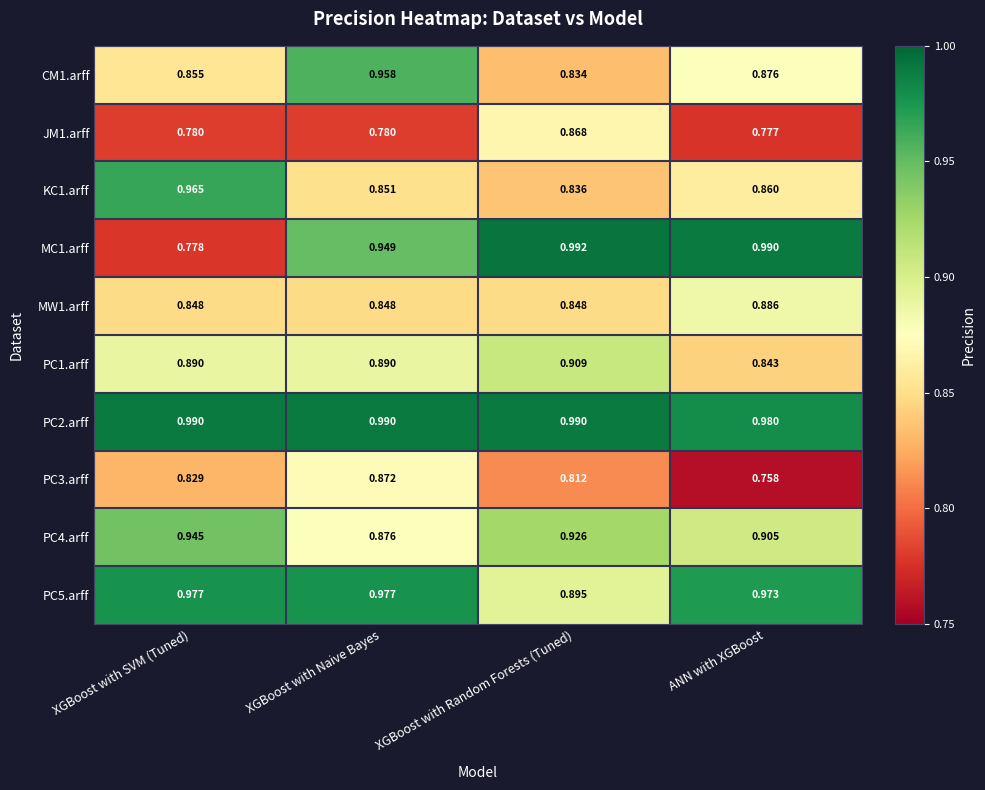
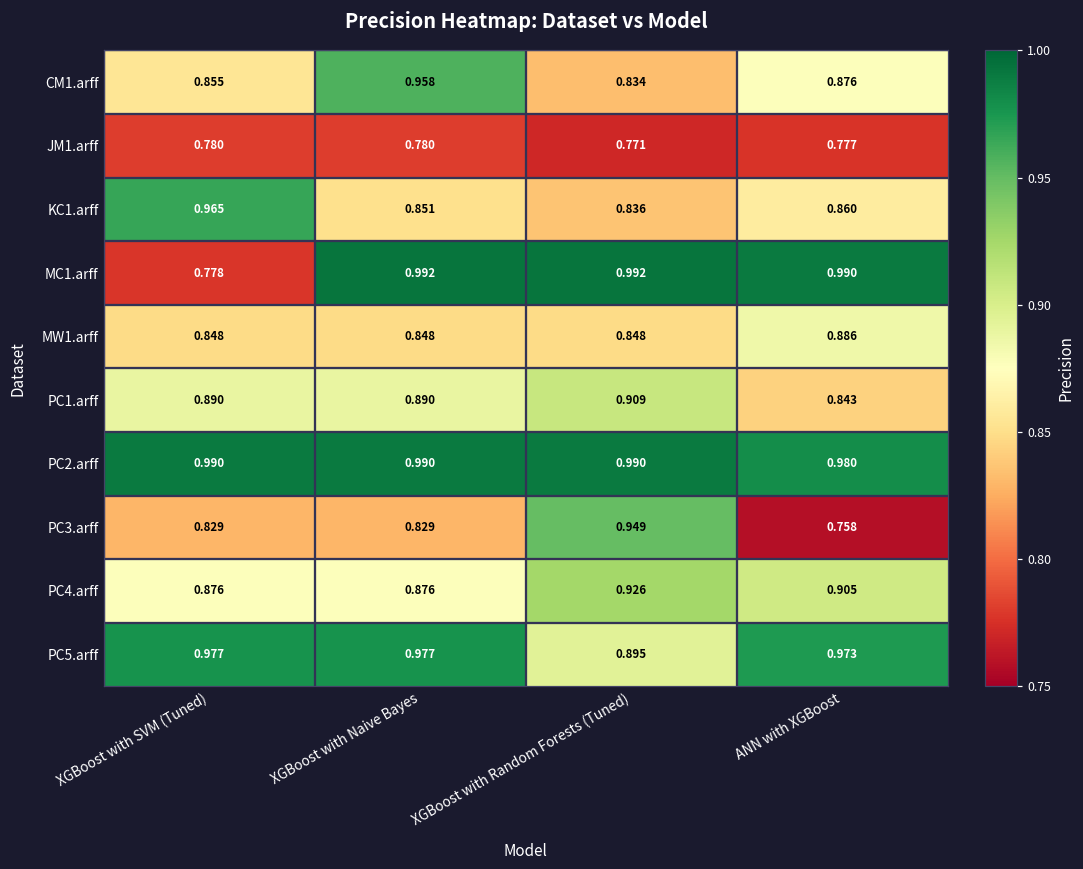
  {
    "CM1.arff": {
      "XGBoost with SVM (Tuned)": 0.855,
      "XGBoost with Naive Bayes": 0.958,
      "XGBoost with Random Forests (Tuned)": 0.834,
      "ANN with XGBoost": 0.876
    },
    "JM1.arff": {
      "XGBoost with SVM (Tuned)": 0.780,
      "XGBoost with Naive Bayes": 0.780,
-     "XGBoost with Random Forests (Tuned)": 0.868,
+     "XGBoost with Random Forests (Tuned)": 0.771,
      "ANN with XGBoost": 0.777
    },
    "KC1.arff": {
      "XGBoost with SVM (Tuned)": 0.965,
      "XGBoost with Naive Bayes": 0.851,
      "XGBoost with Random Forests (Tuned)": 0.836,
      "ANN with XGBoost": 0.860
    },
    "MC1.arff": {
      "XGBoost with SVM (Tuned)": 0.778,
-     "XGBoost with Naive Bayes": 0.949,
+     "XGBoost with Naive Bayes": 0.992,
      "XGBoost with Random Forests (Tuned)": 0.992,
      "ANN with XGBoost": 0.990
    },
    "MW1.arff": {
      "XGBoost with SVM (Tuned)": 0.848,
      "XGBoost with Naive Bayes": 0.848,
      "XGBoost with Random Forests (Tuned)": 0.848,
      "ANN with XGBoost": 0.886
    },
    "PC1.arff": {
      "XGBoost with SVM (Tuned)": 0.890,
      "XGBoost with Naive Bayes": 0.890,
      "XGBoost with Random Forests (Tuned)": 0.909,
      "ANN with XGBoost": 0.843
    },
    "PC2.arff": {
      "XGBoost with SVM (Tuned)": 0.990,
      "XGBoost with Naive Bayes": 0.990,
      "XGBoost with Random Forests (Tuned)": 0.990,
      "ANN with XGBoost": 0.980
    },
    "PC3.arff": {
      "XGBoost with SVM (Tuned)": 0.829,
-     "XGBoost with Naive Bayes": 0.872,
-     "XGBoost with Random Forests (Tuned)": 0.812,
+     "XGBoost with Naive Bayes": 0.829,
+     "XGBoost with Random Forests (Tuned)": 0.949,
      "ANN with XGBoost": 0.758
    },
    "PC4.arff": {
-     "XGBoost with SVM (Tuned)": 0.945,
+     "XGBoost with SVM (Tuned)": 0.876,
      "XGBoost with Naive Bayes": 0.876,
      "XGBoost with Random Forests (Tuned)": 0.926,
      "ANN with XGBoost": 0.905
    },
    "PC5.arff": {
      "XGBoost with SVM (Tuned)": 0.977,
      "XGBoost with Naive Bayes": 0.977,
      "XGBoost with Random Forests (Tuned)": 0.895,
      "ANN with XGBoost": 0.973
    }
  }
